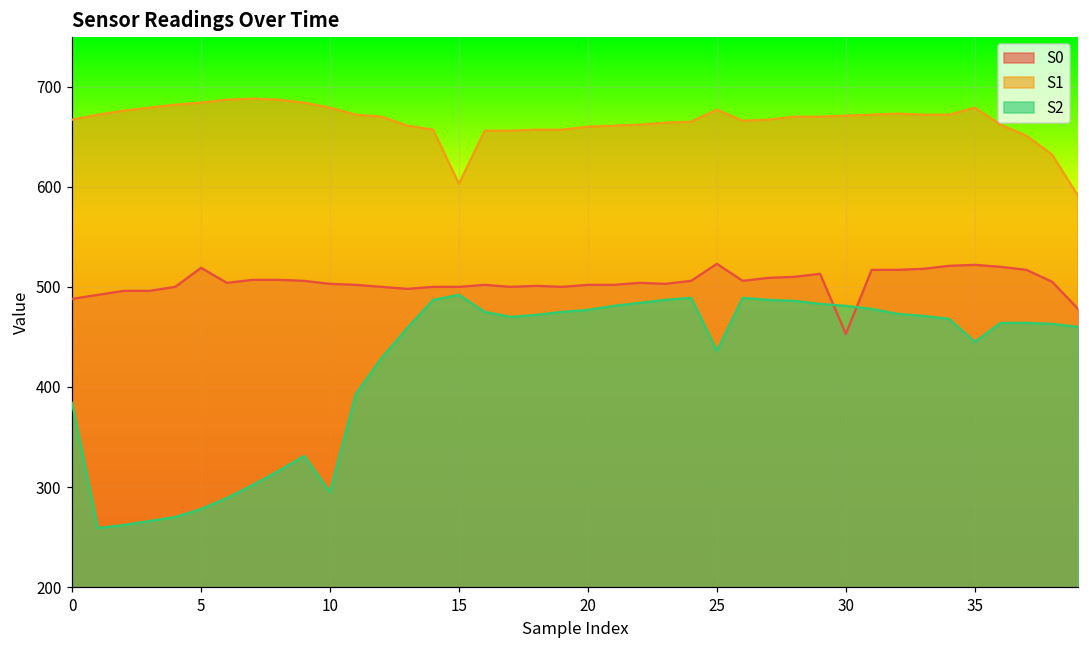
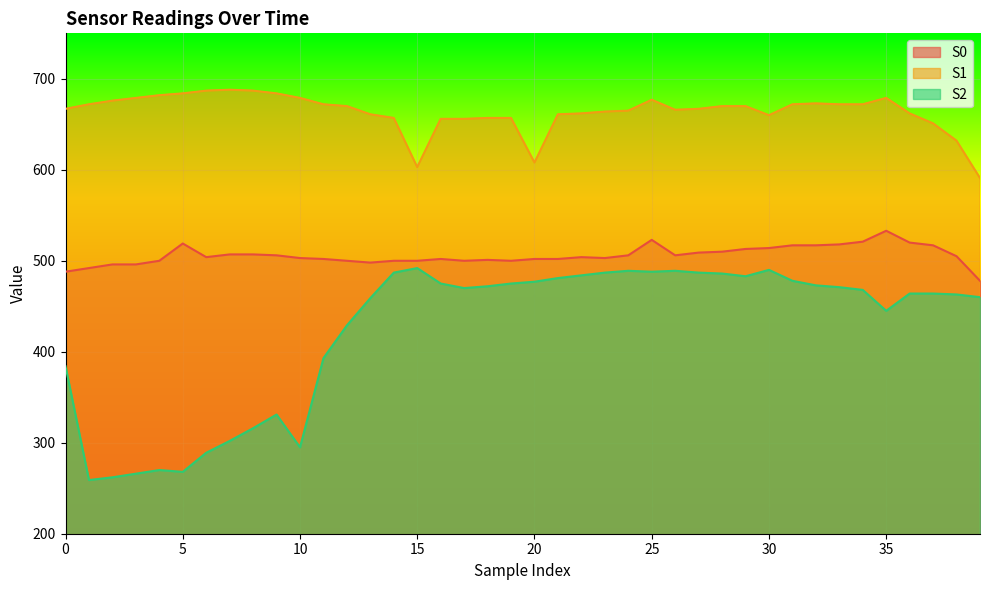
  {
    "S0": {
      "0": 490,
      "5": 520,
      "10": 500,
      "15": 500,
      "20": 500,
      "25": 520,
-     "30": 450,
-     "35": 520
+     "30": 510,
+     "35": 530
    },
    "S1": {
      "0": 670,
      "5": 680,
      "10": 680,
      "15": 600,
-     "20": 660,
+     "20": 610,
      "25": 680,
-     "30": 670,
+     "30": 660,
      "35": 680
    },
    "S2": {
      "0": 380,
-     "5": 280,
+     "5": 270,
      "10": 300,
      "15": 490,
      "20": 480,
-     "25": 440,
-     "30": 480,
+     "25": 490,
+     "30": 490,
      "35": 450
    }
  }
